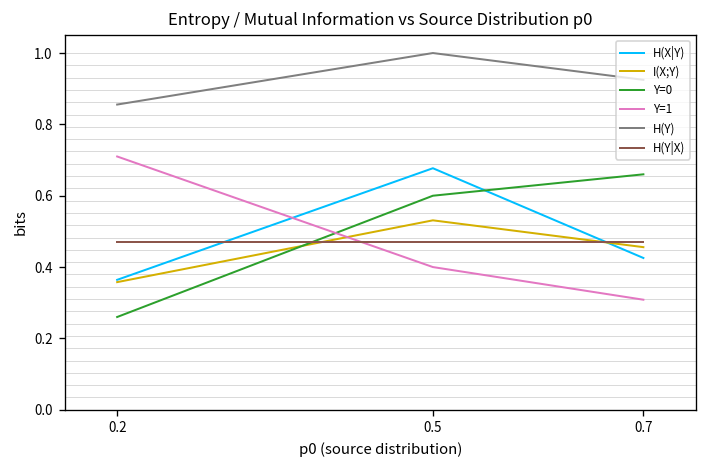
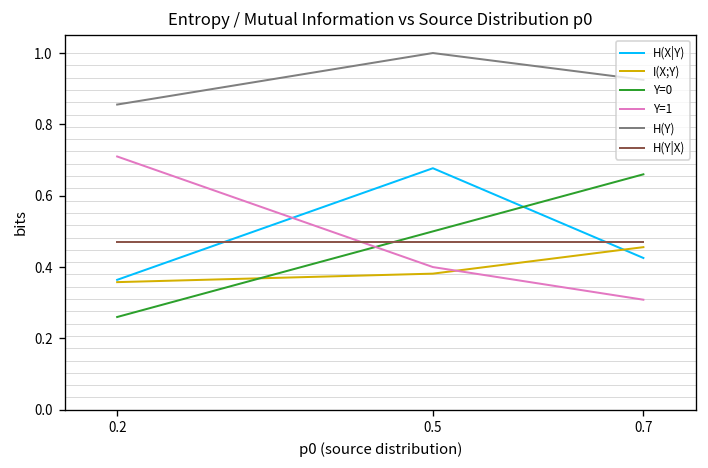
  {
    "H(X|Y)": {
      "0.5": 0.68,
      "0.7": 0.43
    },
    "I(X;Y)": {
-     "0.5": 0.53,
+     "0.5": 0.38,
      "0.7": 0.46
    },
    "Y=0": {
      "0.2": 0.26,
-     "0.5": 0.6,
+     "0.5": 0.5,
      "0.7": 0.66
    },
    "Y=1": {
      "0.2": 0.71,
      "0.5": 0.40,
      "0.7": 0.31
    },
    "H(Y)": {
      "0.2": 0.86,
      "0.5": 1.00
    },
    "H(Y|X)": {
      "0.2": 0.47,
      "0.5": 0.47,
      "0.7": 0.47
    }
  }
